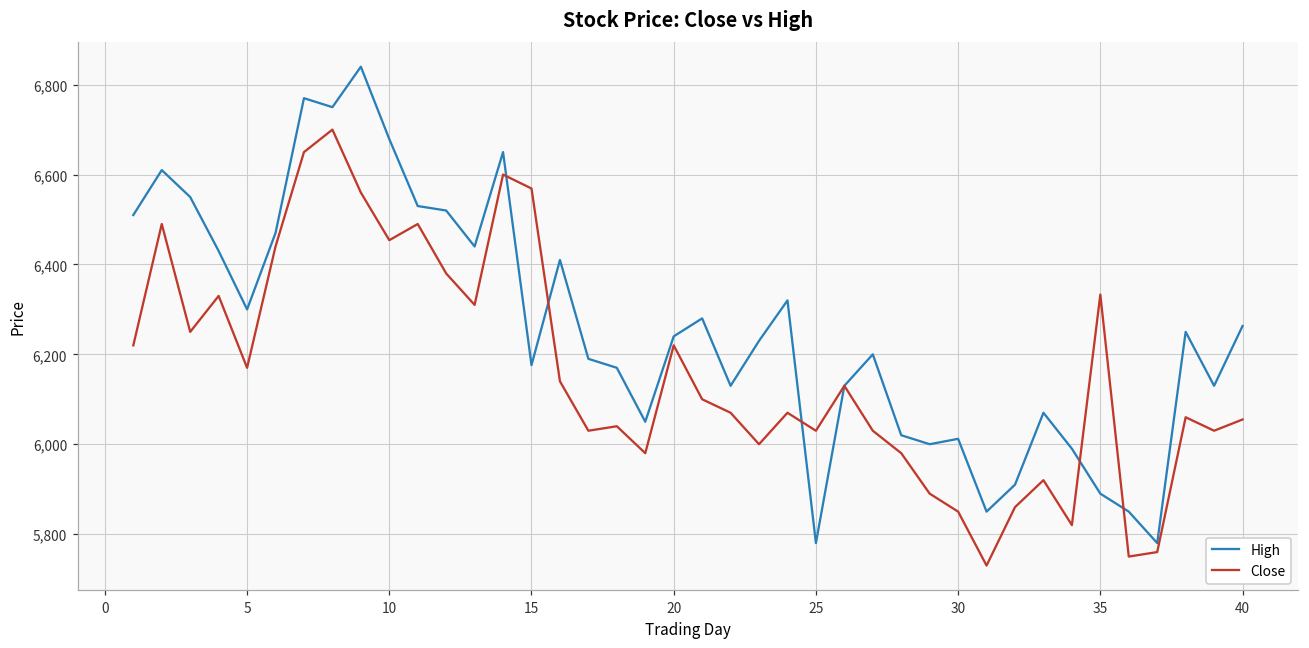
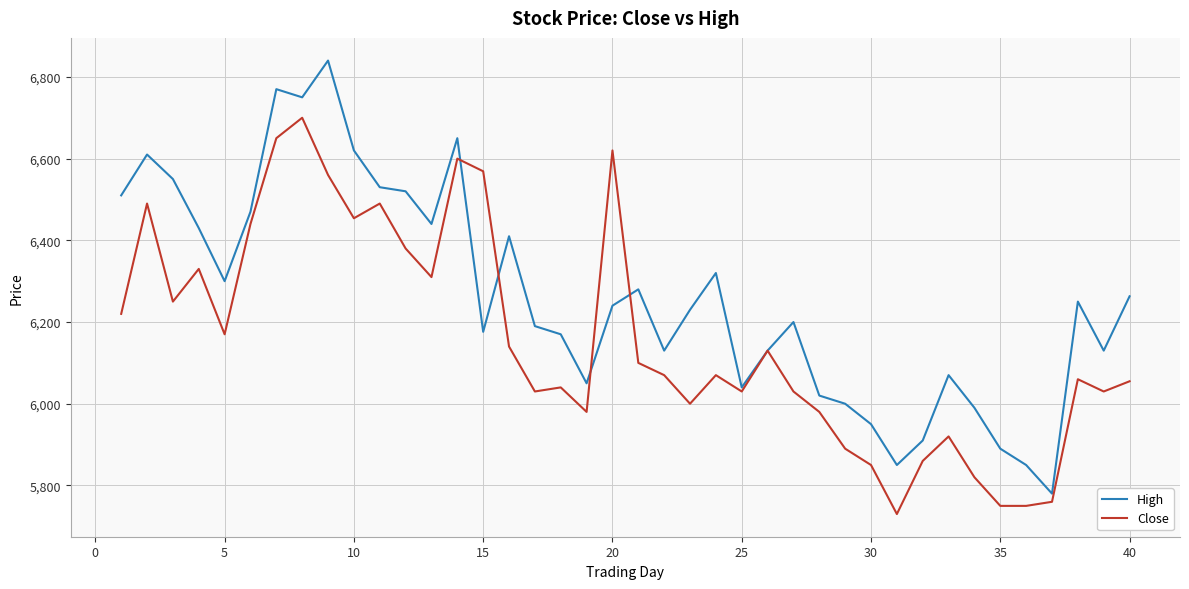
  {
    "High": {
      "5": "6,300",
-     "10": "6,680",
+     "10": "6,620",
      "15": "6,180",
      "20": "6,240",
-     "25": "5,780",
-     "30": "6,010",
+     "25": "6,040",
+     "30": "5,950",
      "35": "5,890",
      "40": "6,260"
    },
    "Close": {
      "5": "6,170",
      "10": "6,450",
      "15": "6,570",
-     "20": "6,220",
+     "20": "6,620",
      "25": "6,030",
      "30": "5,850",
-     "35": "6,330",
+     "35": "5,750",
      "40": "6,060"
    }
  }
